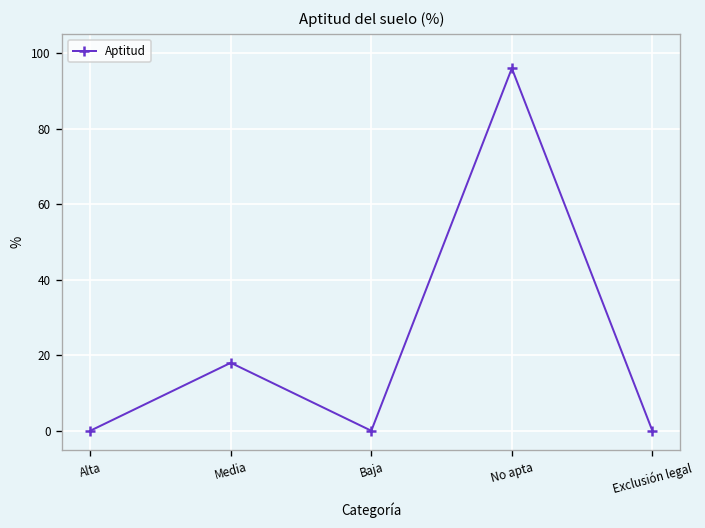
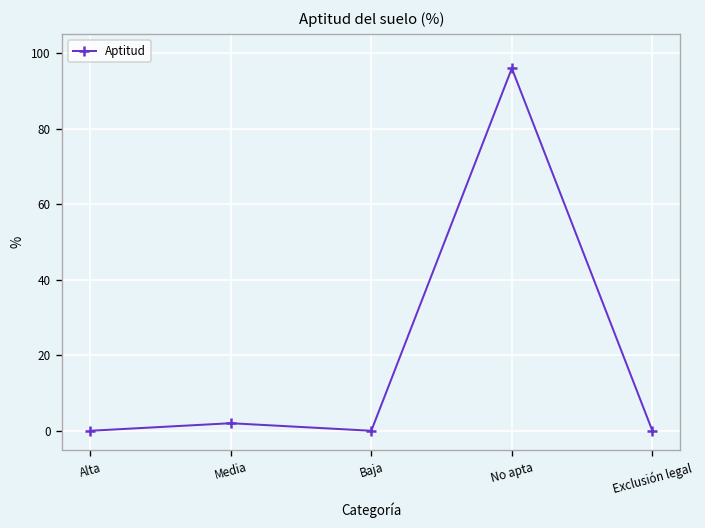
  {
    "Alta": 0,
-   "Media": 18,
+   "Media": 2,
    "Baja": 0,
    "No apta": 96,
    "Exclusión legal": 0
  }
